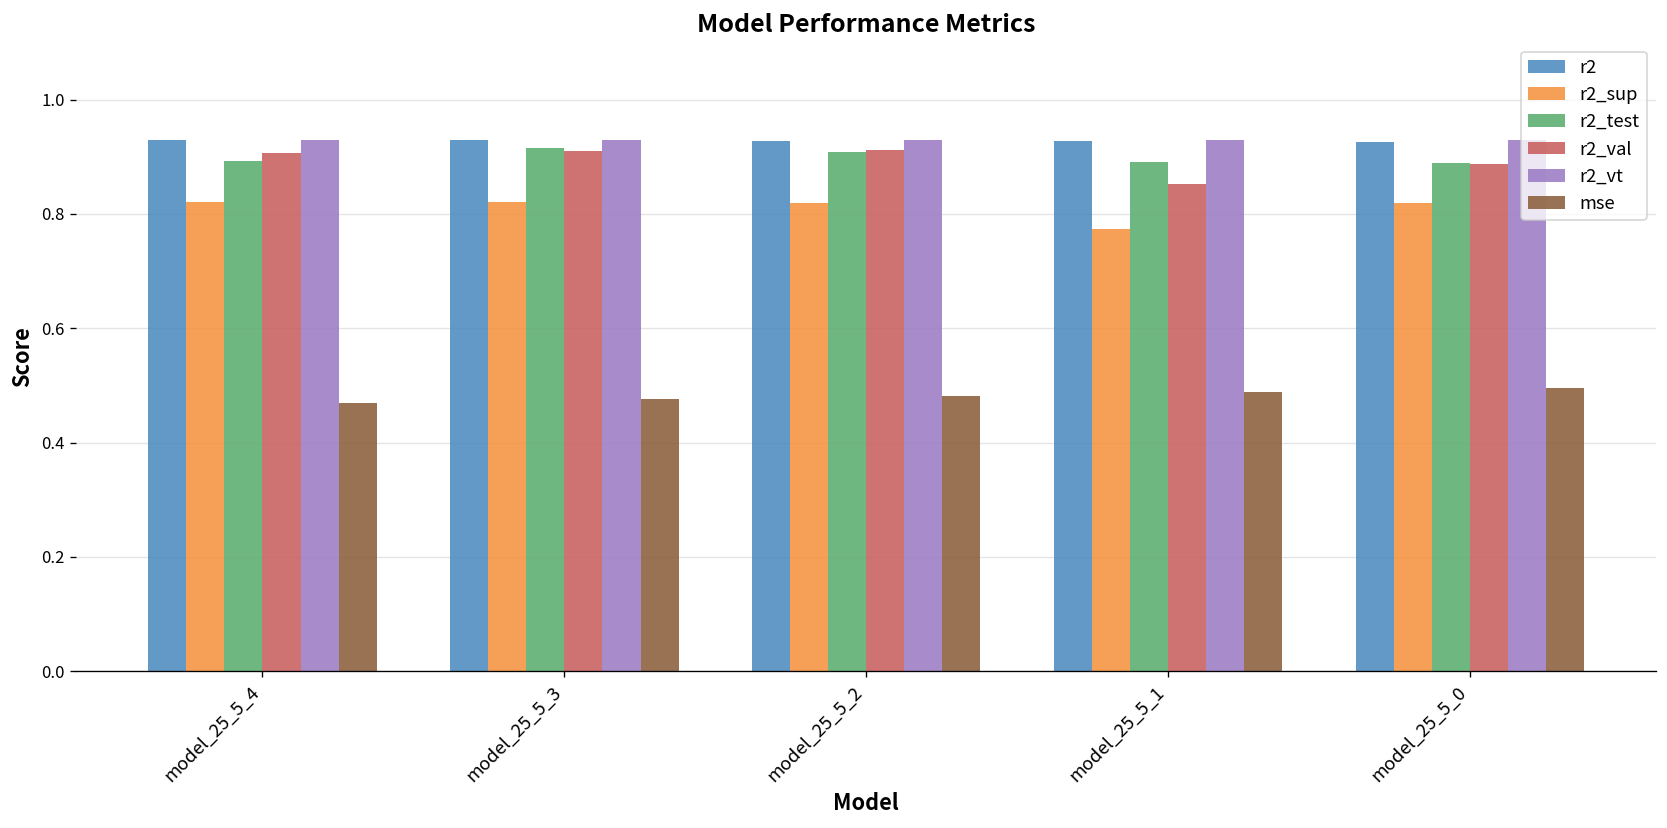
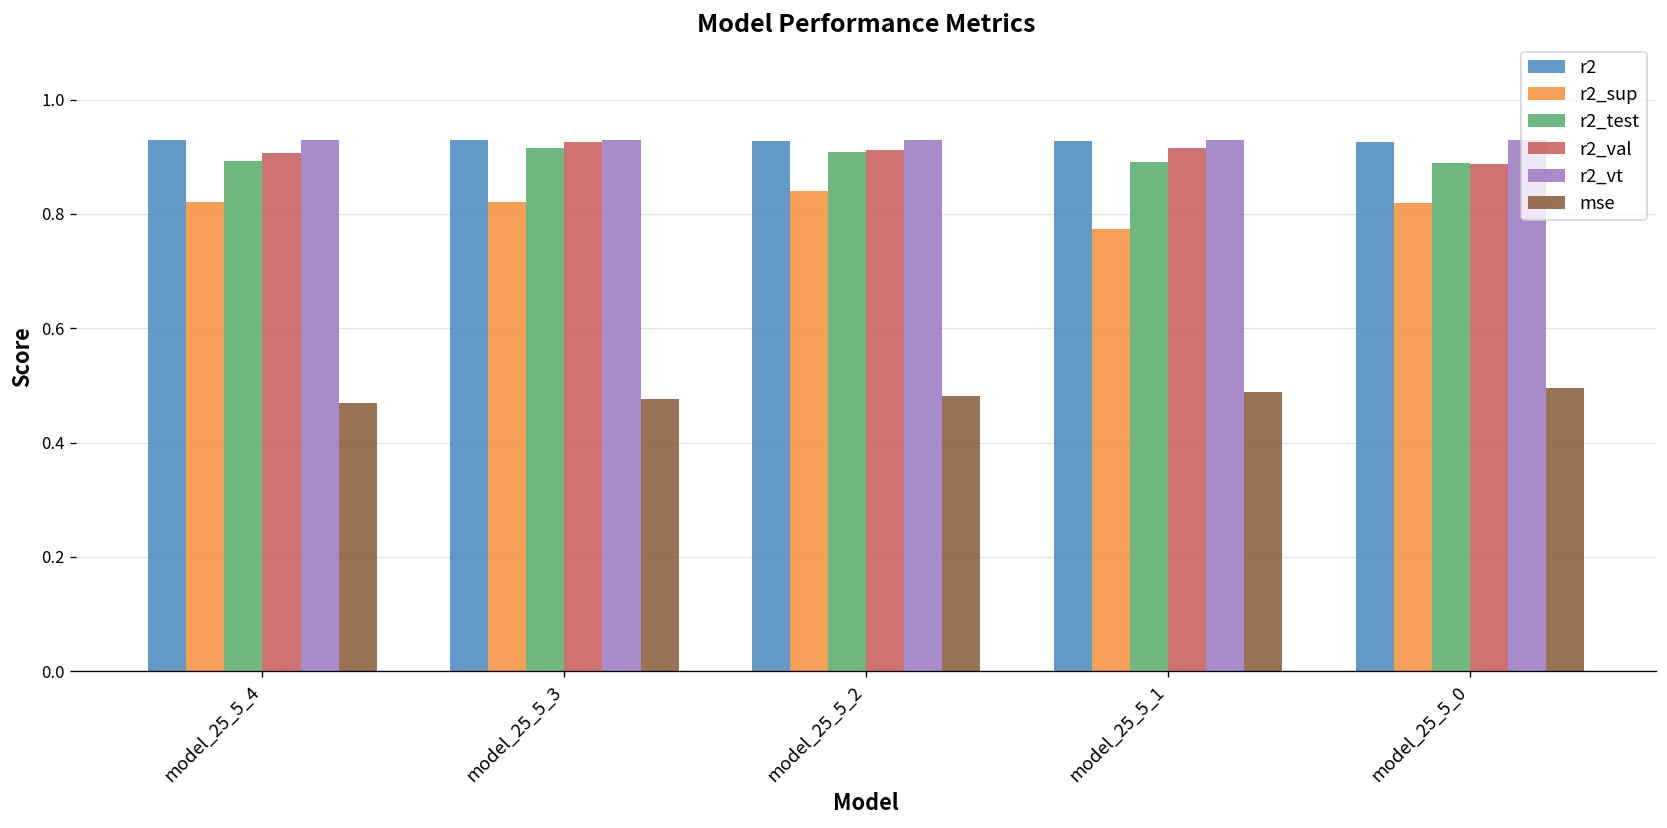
  {
    "r2": {
      "model_25_5_4": 0.93,
      "model_25_5_3": 0.93,
      "model_25_5_2": 0.93,
      "model_25_5_1": 0.93,
      "model_25_5_0": 0.93
    },
    "r2_sup": {
      "model_25_5_4": 0.82,
      "model_25_5_3": 0.82,
-     "model_25_5_2": 0.82,
+     "model_25_5_2": 0.84,
      "model_25_5_1": 0.77,
      "model_25_5_0": 0.82
    },
    "r2_test": {
      "model_25_5_4": 0.89,
      "model_25_5_3": 0.92,
      "model_25_5_2": 0.91,
      "model_25_5_1": 0.89,
      "model_25_5_0": 0.89
    },
    "r2_val": {
      "model_25_5_4": 0.91,
-     "model_25_5_3": 0.91,
+     "model_25_5_3": 0.93,
      "model_25_5_2": 0.91,
-     "model_25_5_1": 0.85,
+     "model_25_5_1": 0.91,
      "model_25_5_0": 0.89
    },
    "r2_vt": {
      "model_25_5_4": 0.93,
      "model_25_5_3": 0.93,
      "model_25_5_2": 0.93,
      "model_25_5_1": 0.93
    },
    "mse": {
      "model_25_5_4": 0.47,
      "model_25_5_3": 0.48,
      "model_25_5_2": 0.48,
      "model_25_5_1": 0.49,
      "model_25_5_0": 0.50
    }
  }
